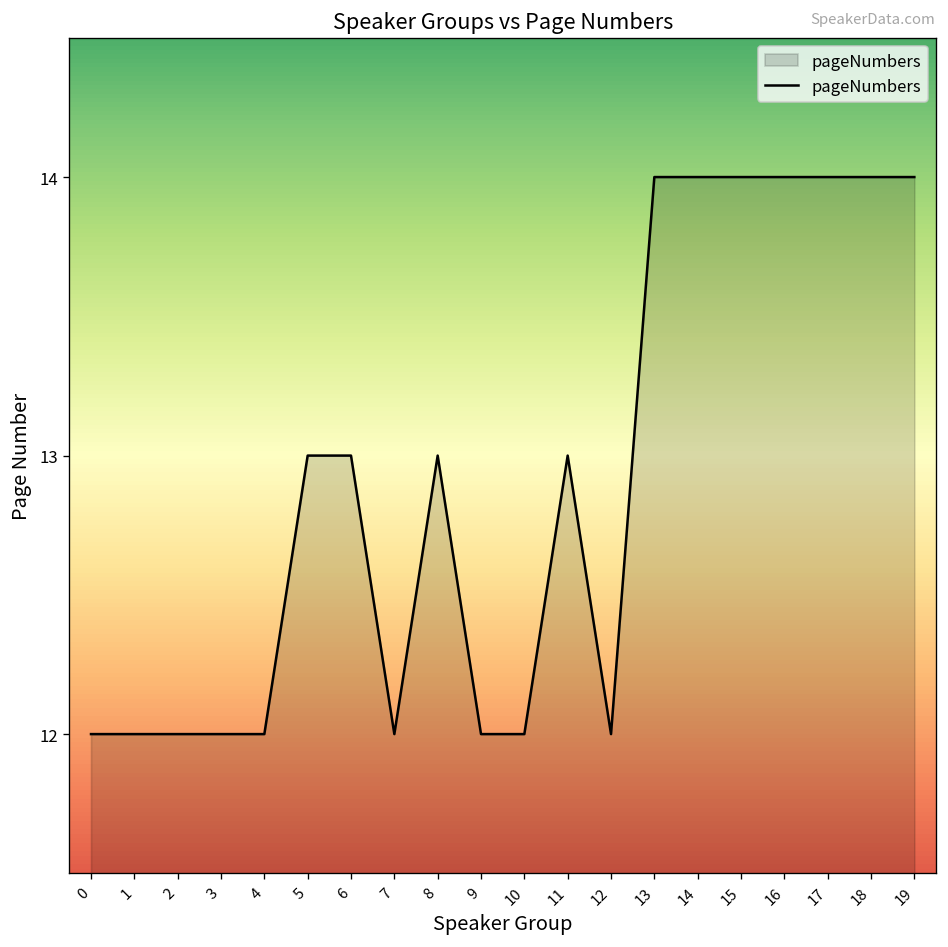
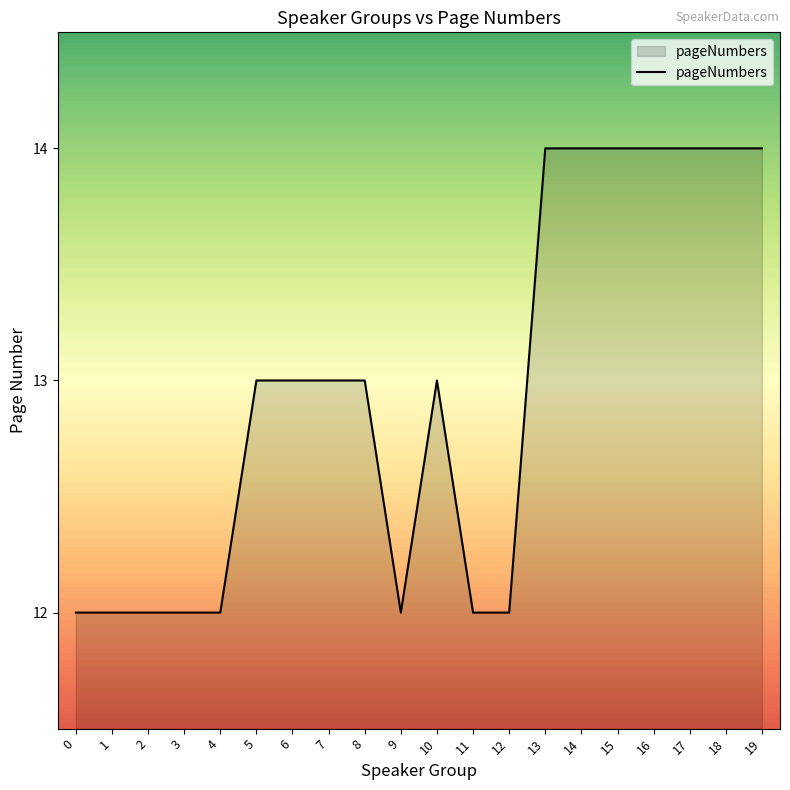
  {
    "0": 12,
    "1": 12,
    "2": 12,
    "3": 12,
    "4": 12,
    "5": 13,
    "6": 13,
-   "7": 12,
+   "7": 13,
    "8": 13,
    "9": 12,
-   "10": 12,
-   "11": 13,
+   "10": 13,
+   "11": 12,
    "12": 12,
    "13": 14,
    "14": 14,
    "15": 14,
    "16": 14,
    "17": 14,
    "18": 14,
    "19": 14
  }
